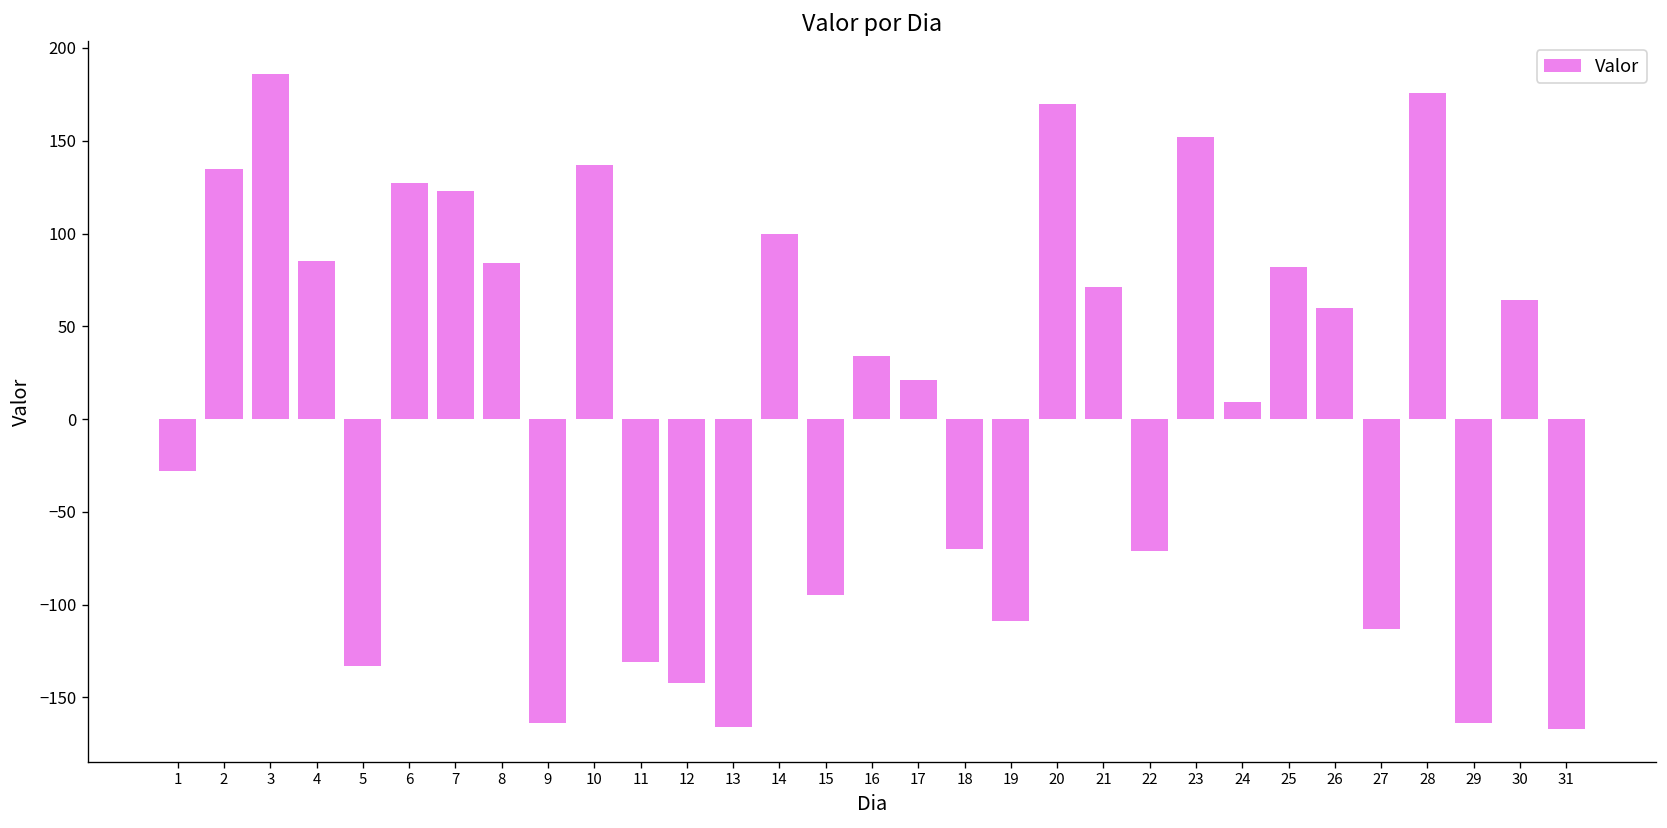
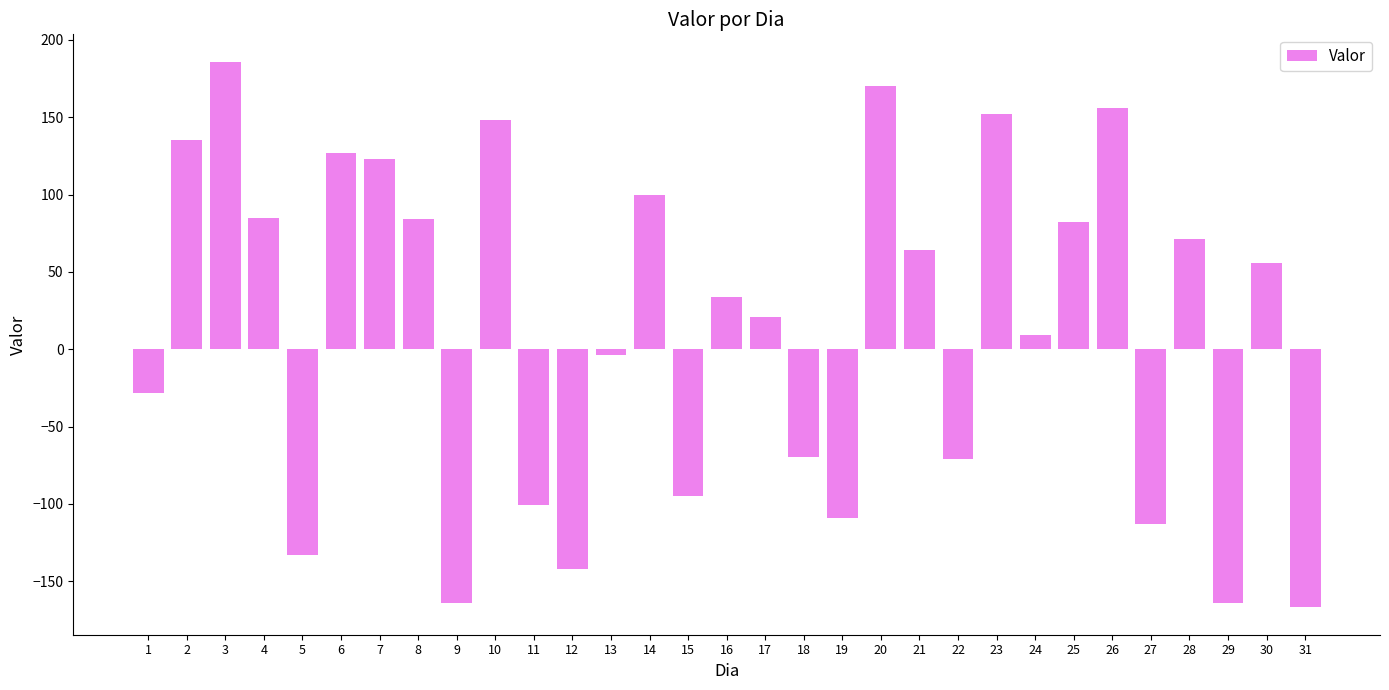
  {
    "1": -28,
    "2": 135,
    "3": 186,
    "4": 85,
    "5": -133,
    "6": 127,
    "7": 123,
    "8": 84,
    "9": -164,
-   "10": 137,
-   "11": -131,
+   "10": 148,
+   "11": -101,
    "12": -142,
-   "13": -166,
+   "13": -4,
    "14": 100,
    "15": -95,
    "16": 34,
    "17": 21,
    "18": -70,
    "19": -109,
    "20": 170,
-   "21": 71,
+   "21": 64,
    "22": -71,
    "23": 152,
    "24": 9,
    "25": 82,
-   "26": 60,
+   "26": 156,
    "27": -113,
-   "28": 176,
+   "28": 71,
    "29": -164,
-   "30": 64,
+   "30": 56,
    "31": -167
  }
